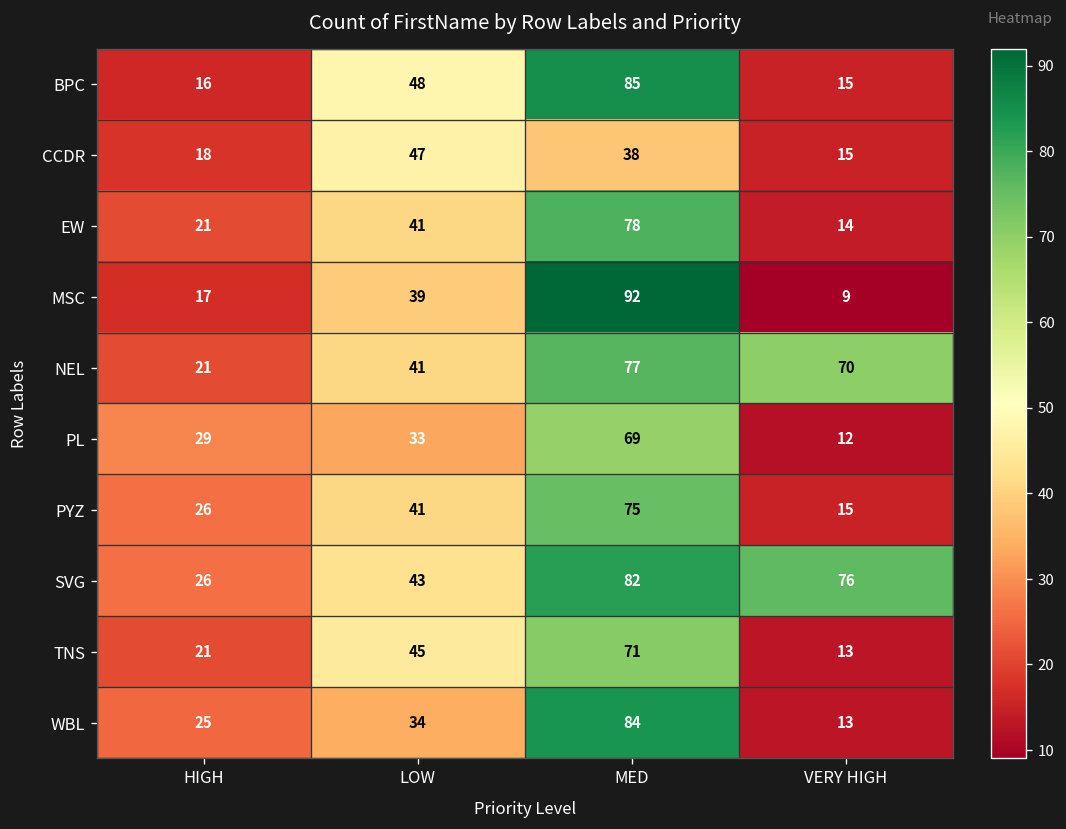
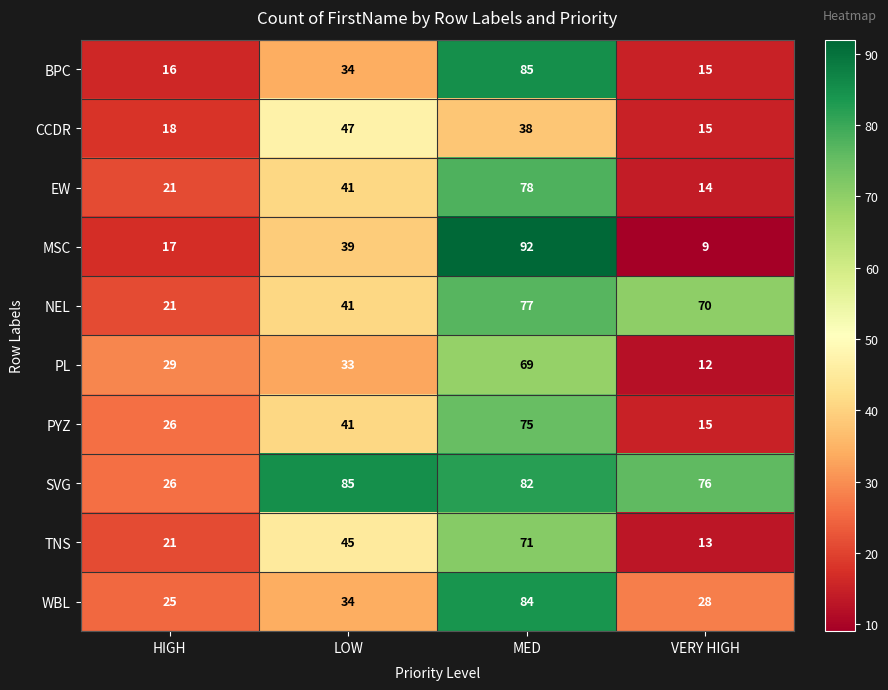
  {
    "BPC": {
      "HIGH": 16,
-     "LOW": 48,
+     "LOW": 34,
      "MED": 85,
      "VERY HIGH": 15
    },
    "CCDR": {
      "HIGH": 18,
      "LOW": 47,
      "MED": 38,
      "VERY HIGH": 15
    },
    "EW": {
      "HIGH": 21,
      "LOW": 41,
      "MED": 78,
      "VERY HIGH": 14
    },
    "MSC": {
      "HIGH": 17,
      "LOW": 39,
      "MED": 92,
      "VERY HIGH": 9
    },
    "NEL": {
      "HIGH": 21,
      "LOW": 41,
      "MED": 77,
      "VERY HIGH": 70
    },
    "PL": {
      "HIGH": 29,
      "LOW": 33,
      "MED": 69,
      "VERY HIGH": 12
    },
    "PYZ": {
      "HIGH": 26,
      "LOW": 41,
      "MED": 75,
      "VERY HIGH": 15
    },
    "SVG": {
      "HIGH": 26,
-     "LOW": 43,
+     "LOW": 85,
      "MED": 82,
      "VERY HIGH": 76
    },
    "TNS": {
      "HIGH": 21,
      "LOW": 45,
      "MED": 71,
      "VERY HIGH": 13
    },
    "WBL": {
      "HIGH": 25,
      "LOW": 34,
      "MED": 84,
-     "VERY HIGH": 13
+     "VERY HIGH": 28
    }
  }
